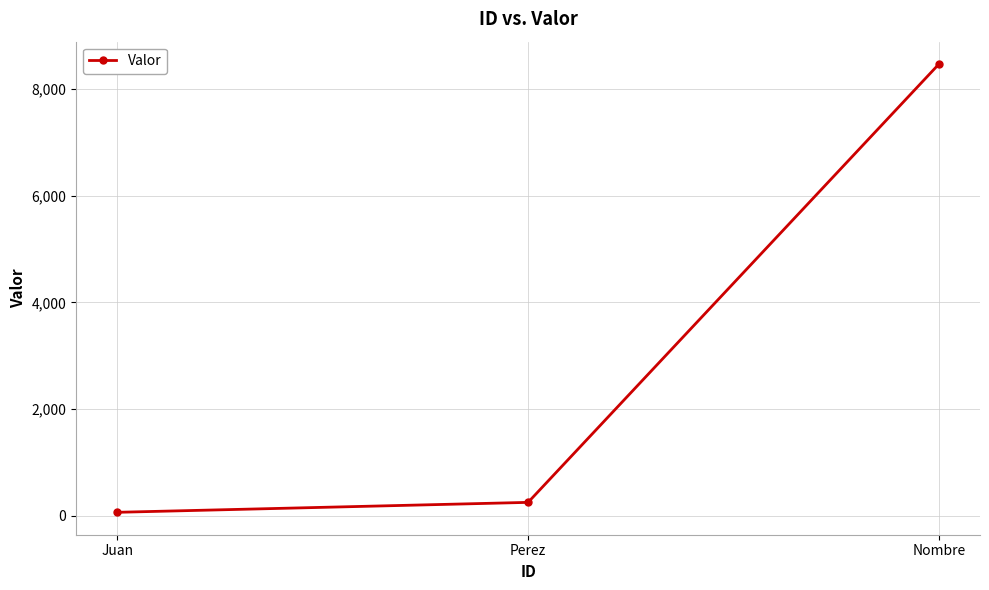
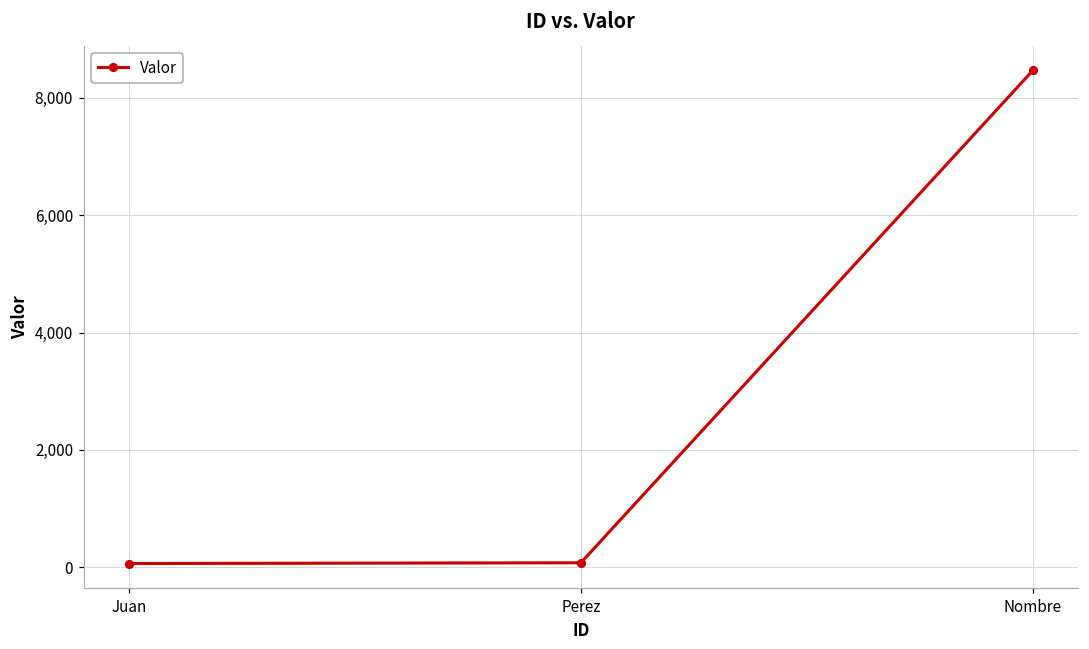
  {
    "Juan": "100",
-   "Perez": "300",
+   "Perez": "100",
    "Nombre": "8,500"
  }
